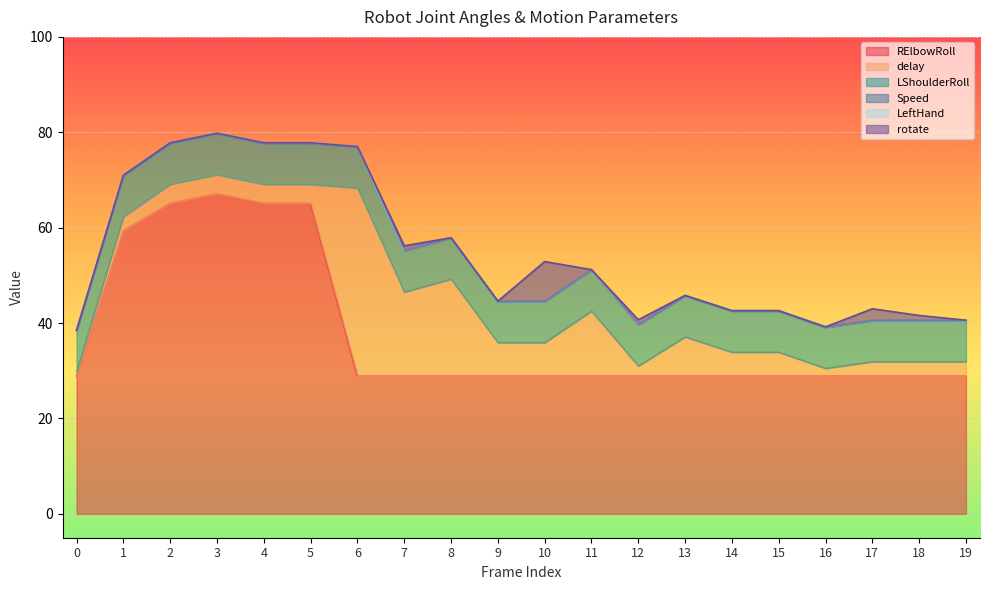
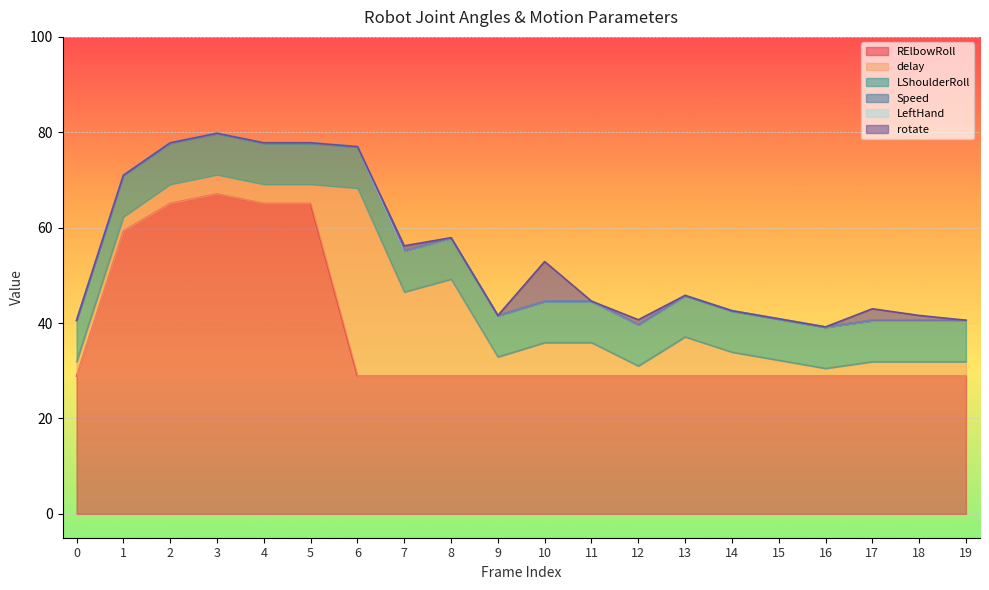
  {
    "RElbowRoll": {
      "0": 29,
      "1": 59,
      "2": 65,
      "3": 67,
      "4": 65,
      "5": 65,
      "6": 29,
      "7": 29,
      "8": 29,
      "9": 29,
      "10": 29,
      "11": 29,
      "12": 29,
      "13": 29,
      "14": 29,
      "15": 29,
      "16": 29,
      "17": 29,
      "18": 29,
      "19": 29
    },
    "delay": {
-     "0": 1,
+     "0": 3,
      "1": 3,
      "2": 4,
      "3": 4,
      "4": 4,
      "5": 4,
      "6": 39,
      "7": 18,
      "8": 20,
-     "9": 7,
+     "9": 4,
      "10": 7,
-     "11": 14,
+     "11": 7,
      "12": 2,
      "13": 8,
      "14": 5,
-     "15": 5,
+     "15": 3,
      "16": 2,
      "17": 3,
      "18": 3,
      "19": 3
    },
    "rotate": {
      "7": 1,
      "10": 8,
      "12": 1,
      "17": 2,
      "18": 1
    }
  }
